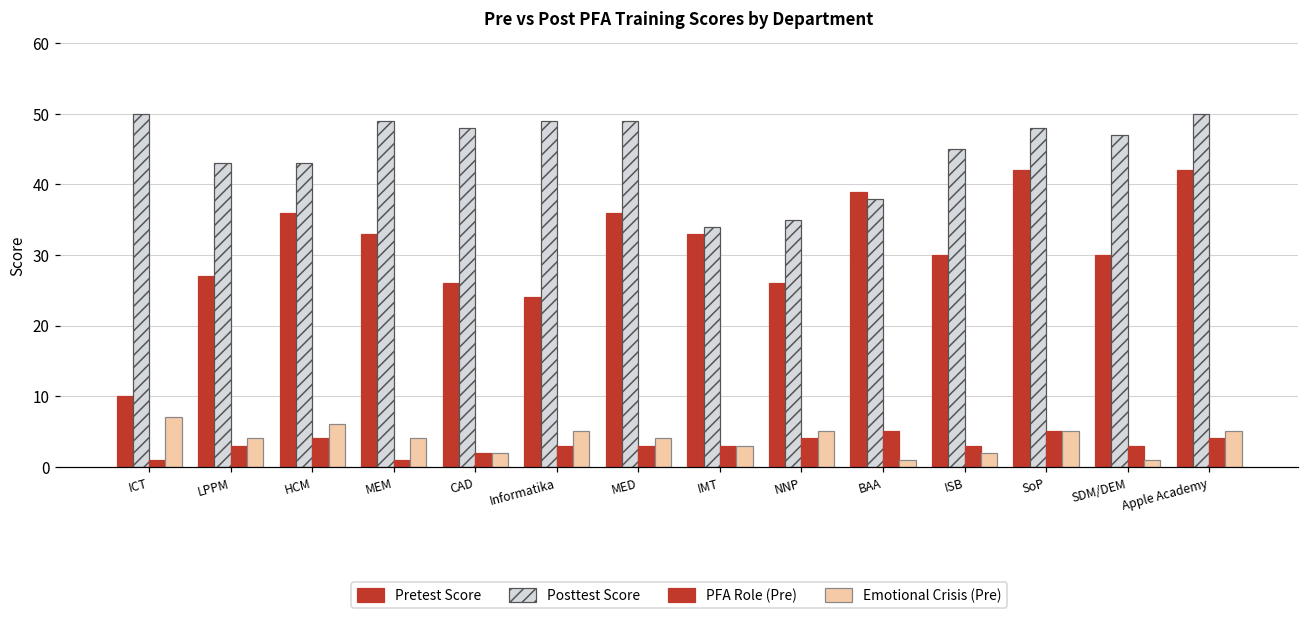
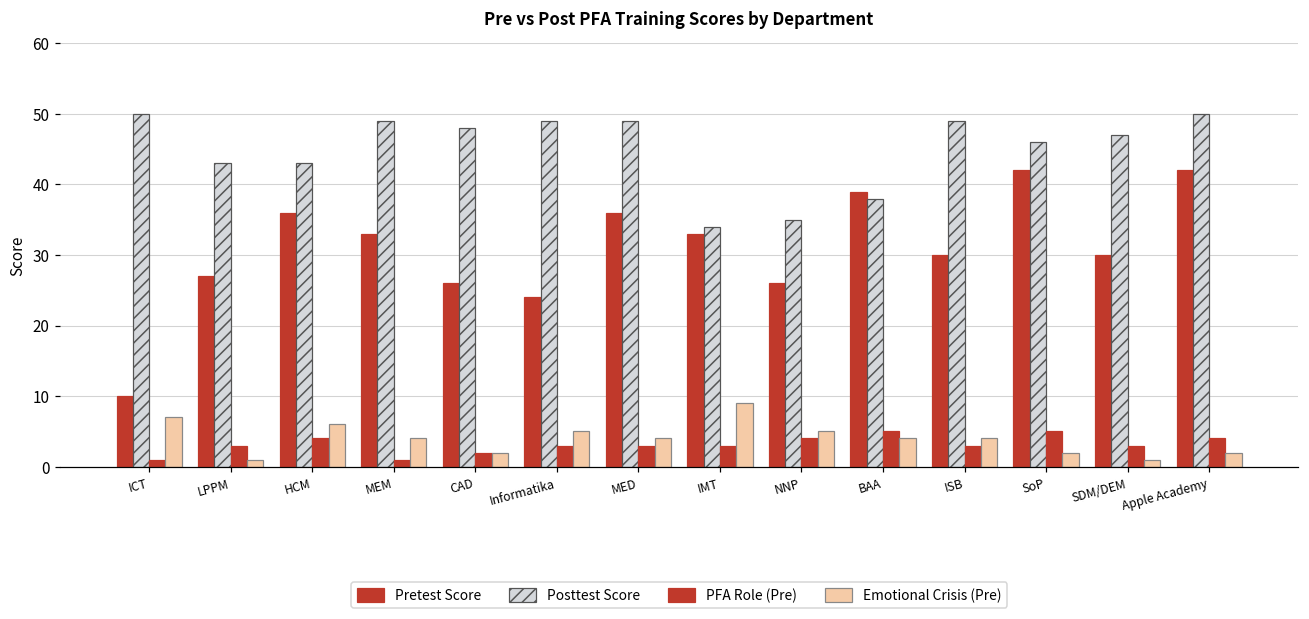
  {
    "Posttest Score": {
      "ICT": 50,
      "LPPM": 43,
      "HCM": 43,
      "MEM": 49,
      "CAD": 48,
      "Informatika": 49,
      "MED": 49,
      "IMT": 34,
      "NNP": 35,
      "BAA": 38,
-     "ISB": 45,
-     "SoP": 48,
+     "ISB": 49,
+     "SoP": 46,
      "SDM/DEM": 47,
      "Apple Academy": 50
    },
    "Emotional Crisis (Pre)": {
      "ICT": 7,
-     "LPPM": 4,
+     "LPPM": 1,
      "HCM": 6,
      "MEM": 4,
      "CAD": 2,
      "Informatika": 5,
      "MED": 4,
-     "IMT": 3,
+     "IMT": 9,
      "NNP": 5,
-     "BAA": 1,
-     "ISB": 2,
-     "SoP": 5,
+     "BAA": 4,
+     "ISB": 4,
+     "SoP": 2,
      "SDM/DEM": 1,
-     "Apple Academy": 5
+     "Apple Academy": 2
    }
  }
